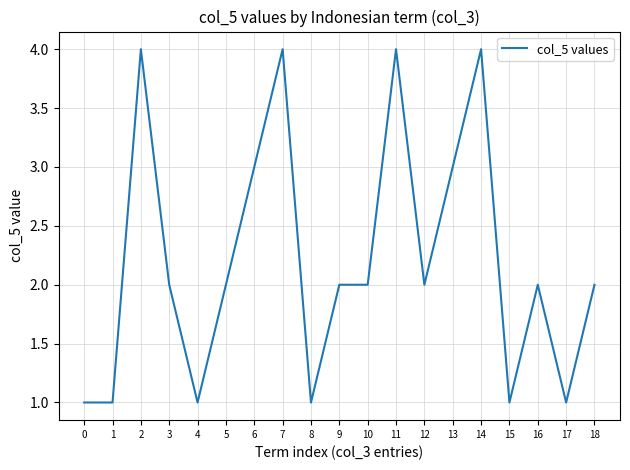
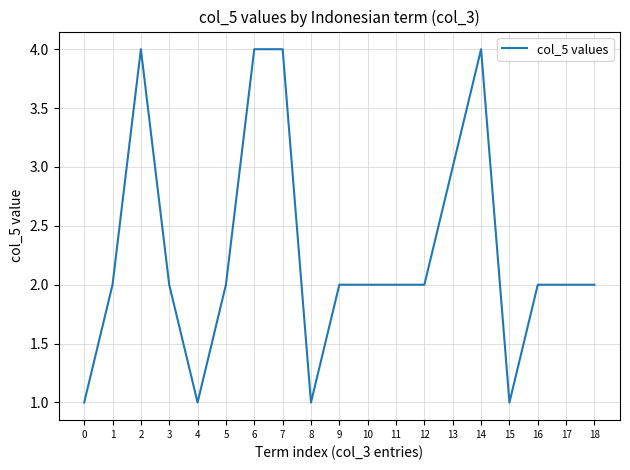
  {
    "0": 1,
-   "1": 1,
+   "1": 2,
    "2": 4,
    "3": 2,
    "4": 1,
    "5": 2,
-   "6": 3,
+   "6": 4,
    "7": 4,
    "8": 1,
    "9": 2,
    "10": 2,
-   "11": 4,
+   "11": 2,
    "12": 2,
    "13": 3,
    "14": 4,
    "15": 1,
    "16": 2,
-   "17": 1,
+   "17": 2,
    "18": 2
  }
